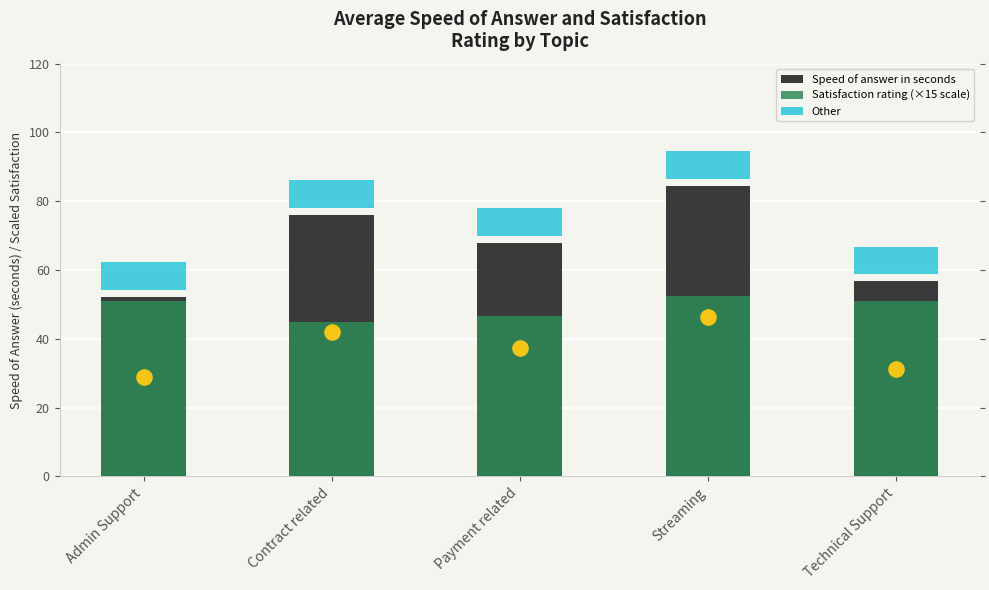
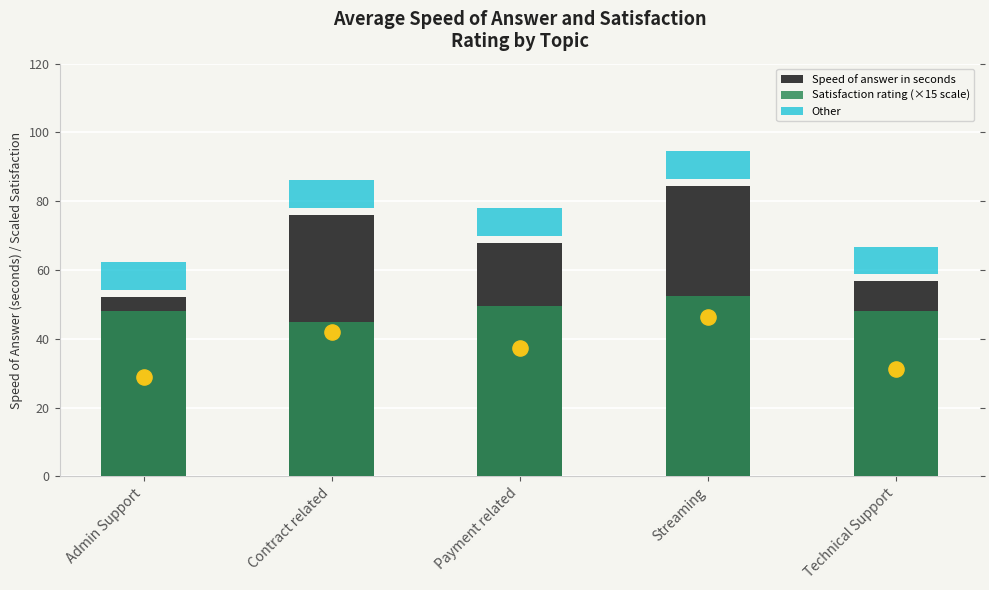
  {
    "Speed of answer in seconds": {
      "Admin Support": 52,
      "Contract related": 76,
      "Payment related": 68,
      "Streaming": 85,
      "Technical Support": 57
    },
    "Satisfaction rating (×15 scale)": {
-     "Admin Support": 51,
-     "Payment related": 47,
-     "Technical Support": 51
+     "Admin Support": 48,
+     "Payment related": 50,
+     "Technical Support": 48
    }
  }
